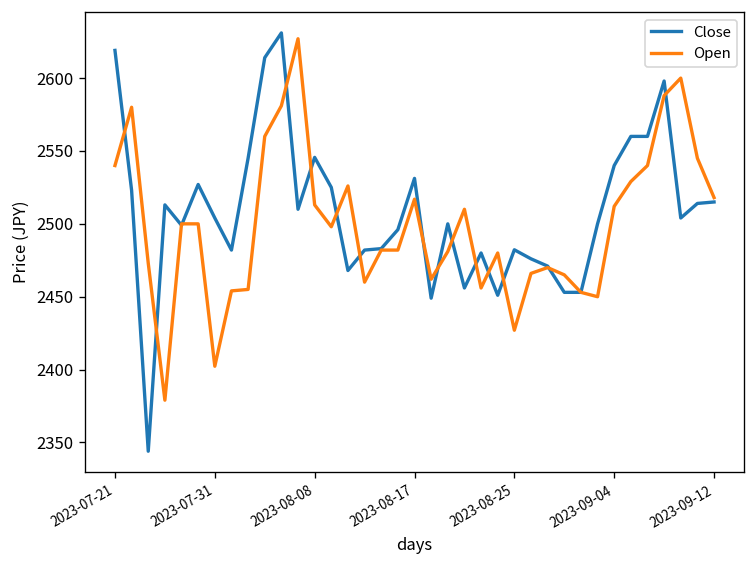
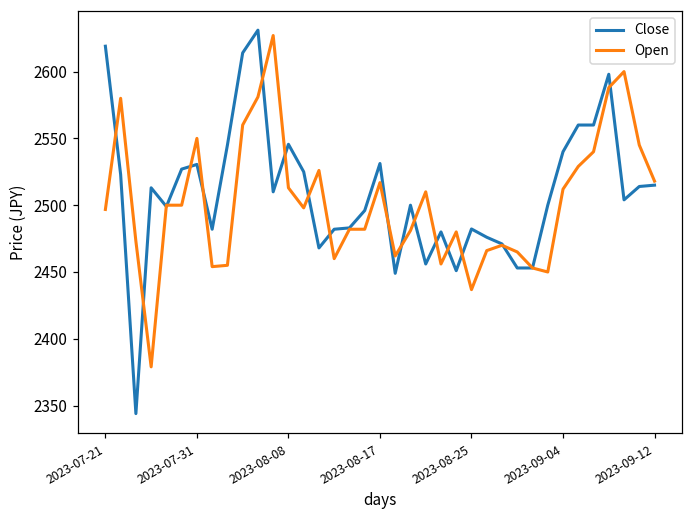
  {
    "Close": {
      "2023-07-21": 2619,
-     "2023-07-31": 2504,
+     "2023-07-31": 2531,
      "2023-08-08": 2546,
      "2023-08-17": 2531,
      "2023-08-25": 2482,
      "2023-09-04": 2540,
      "2023-09-12": 2515
    },
    "Open": {
-     "2023-07-21": 2540,
-     "2023-07-31": 2402,
+     "2023-07-21": 2497,
+     "2023-07-31": 2550,
      "2023-08-08": 2513,
      "2023-08-17": 2517,
-     "2023-08-25": 2427,
+     "2023-08-25": 2437,
      "2023-09-04": 2512,
      "2023-09-12": 2518
    }
  }
